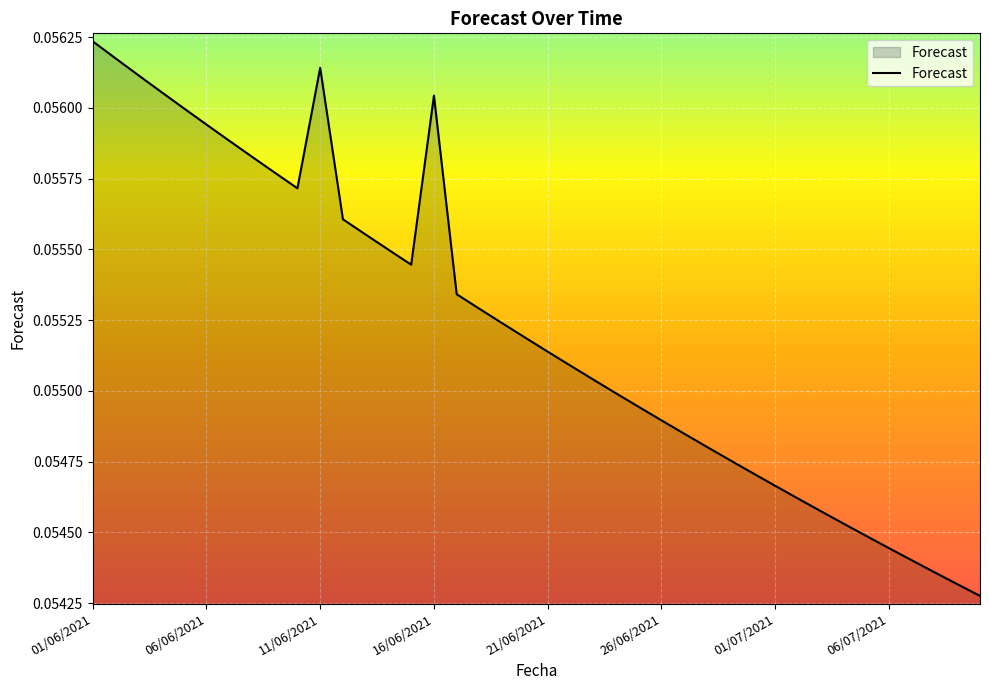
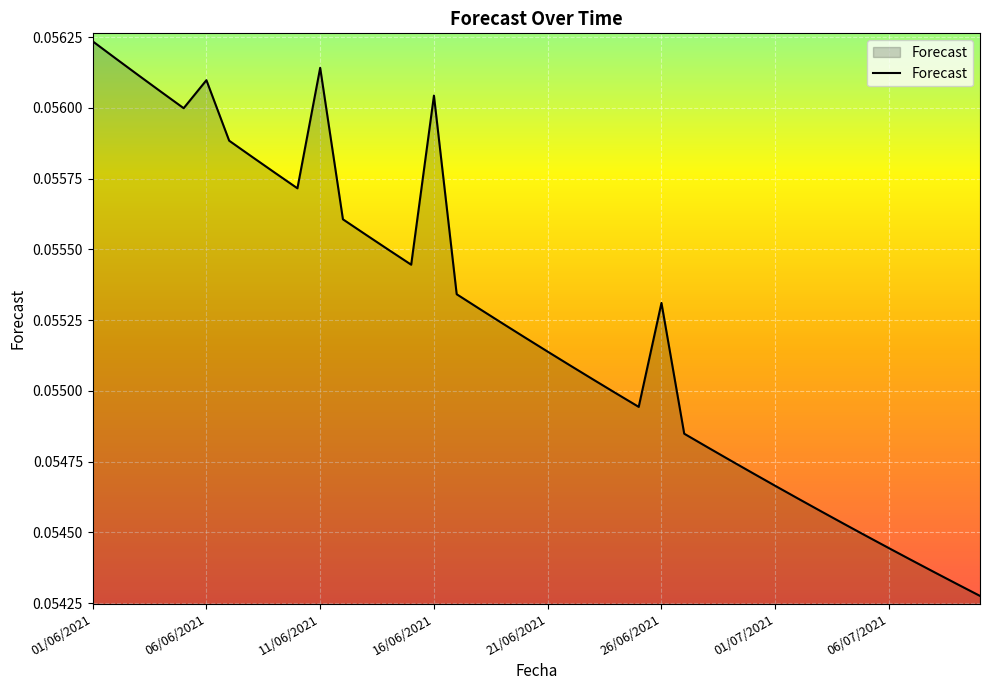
  {
    "01/06/2021": 0.05624,
-   "06/06/2021": 0.05594,
+   "06/06/2021": 0.05610,
    "11/06/2021": 0.05614,
    "16/06/2021": 0.05604,
    "21/06/2021": 0.05514,
-   "26/06/2021": 0.05490,
+   "26/06/2021": 0.05531,
    "01/07/2021": 0.05466,
    "06/07/2021": 0.05444
  }
